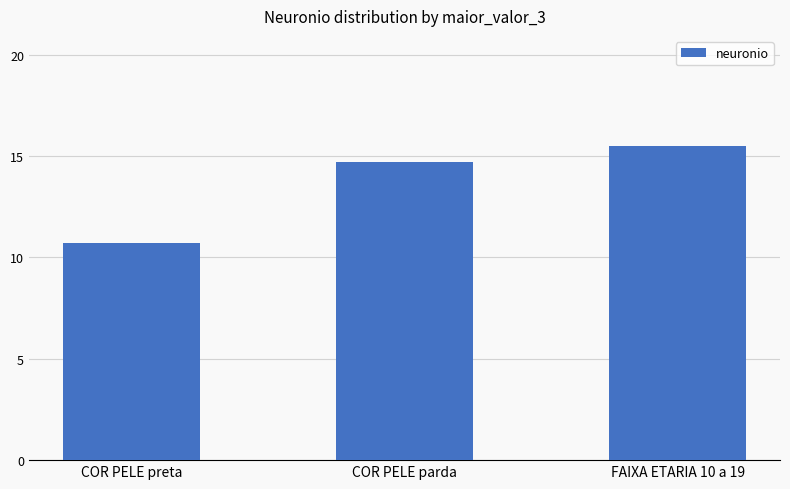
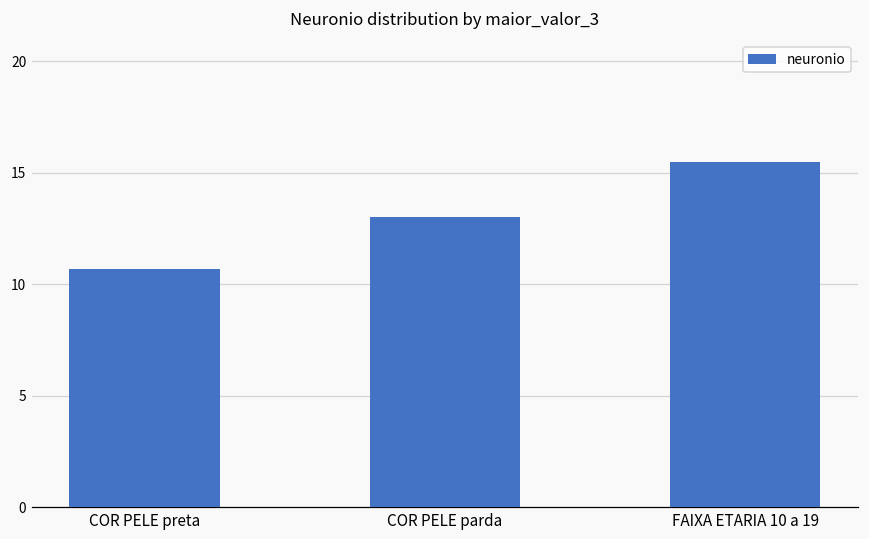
  {
    "COR PELE preta": 10.7,
-   "COR PELE parda": 14.7,
+   "COR PELE parda": 13.0,
    "FAIXA ETARIA 10 a 19": 15.5
  }
